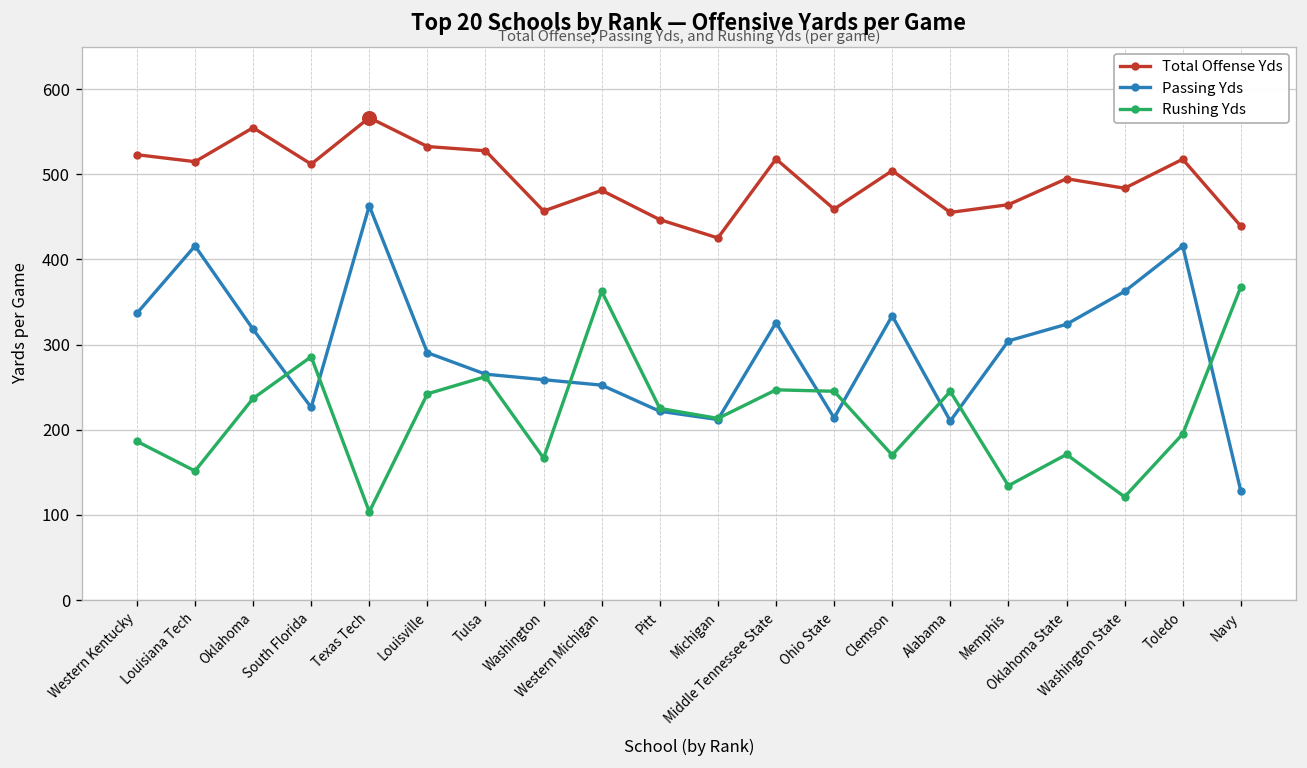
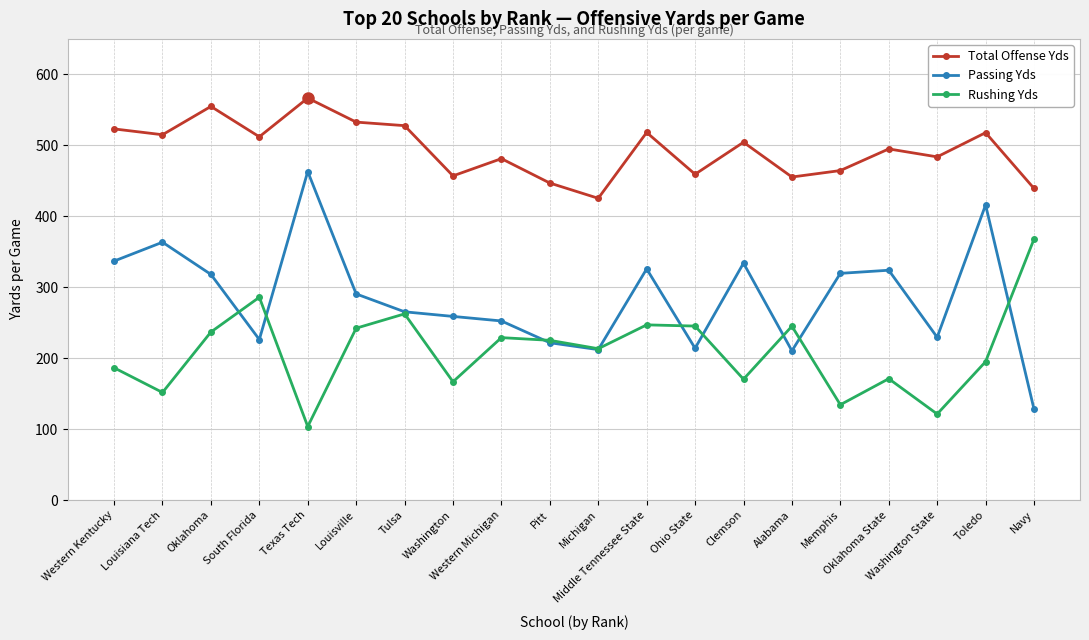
  {
    "Passing Yds": {
      "Western Kentucky": 340,
-     "Louisiana Tech": 420,
+     "Louisiana Tech": 360,
      "Oklahoma": 320,
      "South Florida": 230,
      "Texas Tech": 460,
      "Louisville": 290,
      "Washington": 260,
      "Western Michigan": 250,
      "Middle Tennessee State": 330,
      "Ohio State": 210,
      "Clemson": 330,
      "Alabama": 210,
-     "Memphis": 300,
+     "Memphis": 320,
      "Oklahoma State": 320,
-     "Washington State": 360,
+     "Washington State": 230,
      "Toledo": 420,
      "Navy": 130
    },
    "Rushing Yds": {
      "Western Kentucky": 190,
      "Louisiana Tech": 150,
      "Oklahoma": 240,
      "South Florida": 290,
      "Texas Tech": 100,
      "Louisville": 240,
      "Washington": 170,
-     "Western Michigan": 360,
+     "Western Michigan": 230,
      "Middle Tennessee State": 250,
      "Ohio State": 250,
      "Clemson": 170,
      "Alabama": 250,
      "Memphis": 130,
      "Oklahoma State": 170,
      "Washington State": 120,
      "Toledo": 200,
      "Navy": 370
    }
  }
